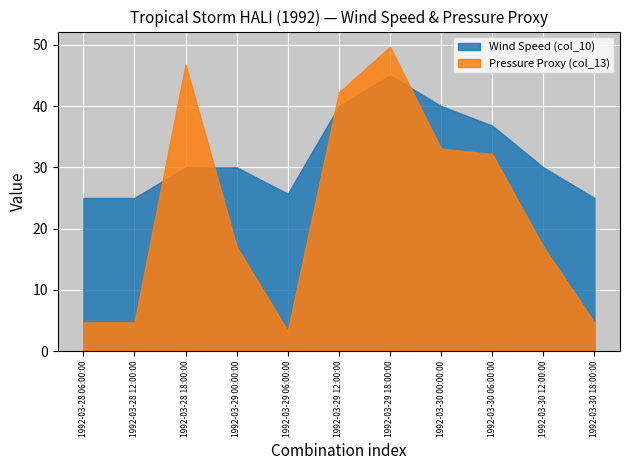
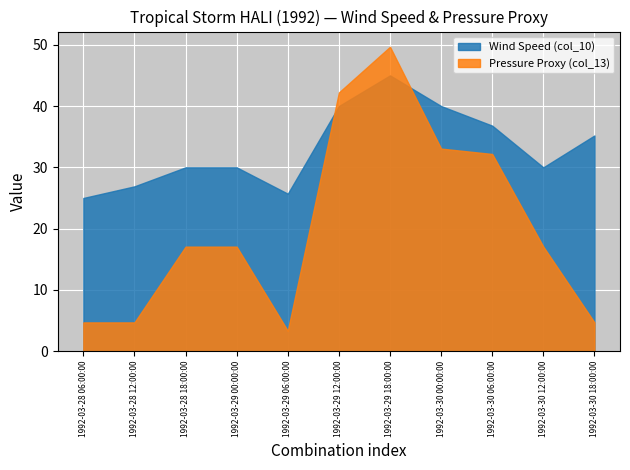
  {
    "Wind Speed (col_10)": {
      "1992-03-28 06:00:00": 25,
-     "1992-03-28 12:00:00": 25,
+     "1992-03-28 12:00:00": 27,
      "1992-03-28 18:00:00": 30,
      "1992-03-29 00:00:00": 30,
      "1992-03-29 06:00:00": 26,
      "1992-03-29 12:00:00": 40,
      "1992-03-29 18:00:00": 45,
      "1992-03-30 00:00:00": 40,
      "1992-03-30 06:00:00": 37,
      "1992-03-30 12:00:00": 30,
-     "1992-03-30 18:00:00": 25
+     "1992-03-30 18:00:00": 35
    },
    "Pressure Proxy (col_13)": {
      "1992-03-28 06:00:00": 5,
      "1992-03-28 12:00:00": 5,
-     "1992-03-28 18:00:00": 47,
+     "1992-03-28 18:00:00": 17,
      "1992-03-29 00:00:00": 17,
      "1992-03-29 06:00:00": 3,
      "1992-03-29 12:00:00": 42,
      "1992-03-29 18:00:00": 50,
      "1992-03-30 00:00:00": 33,
      "1992-03-30 06:00:00": 32,
      "1992-03-30 12:00:00": 17,
      "1992-03-30 18:00:00": 5
    }
  }
